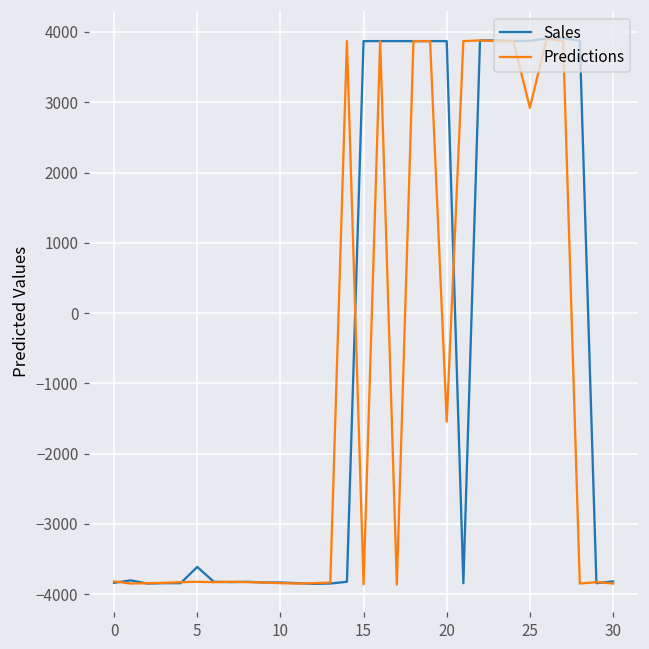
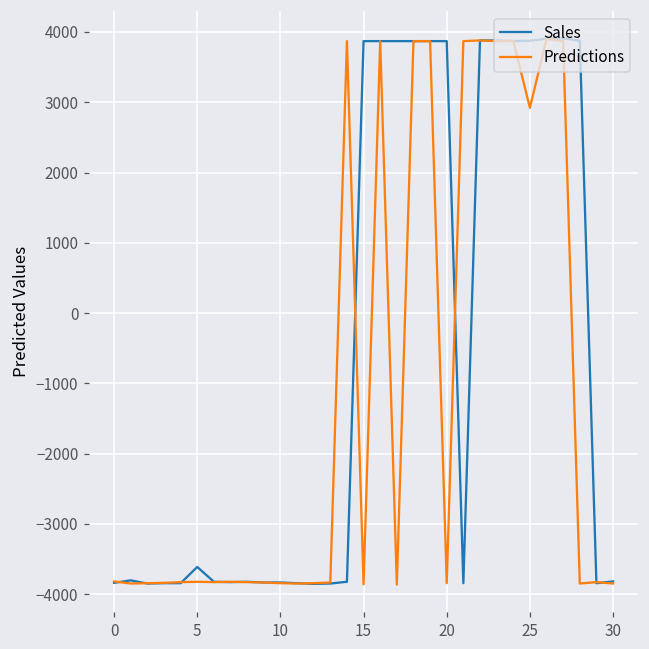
  {
    "Sales": {
      "5": -3600,
      "15": 3900,
      "20": 3900
    },
    "Predictions": {
      "5": -3800,
      "15": -3900,
-     "20": -1500,
+     "20": -3800,
      "25": 2900
    }
  }
